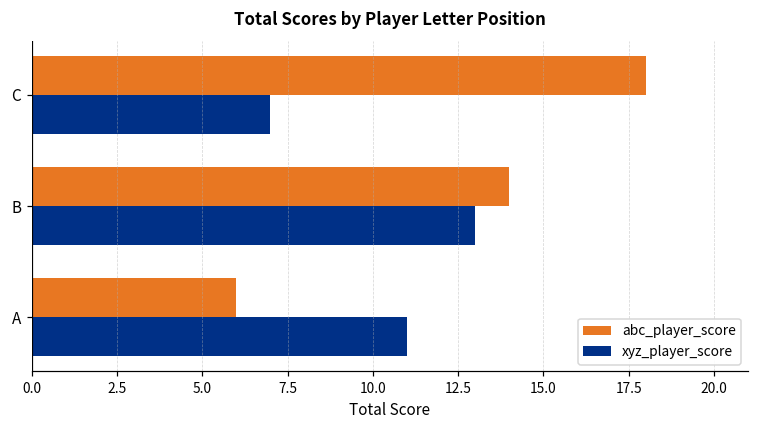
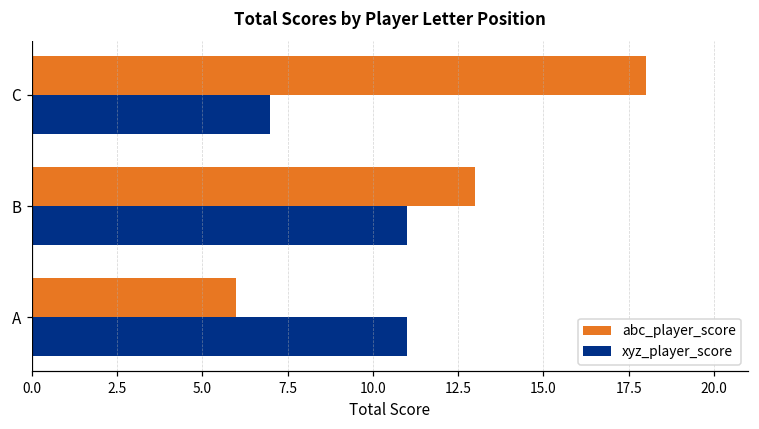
  {
    "abc_player_score": {
      "C": 18,
-     "B": 14,
+     "B": 13,
      "A": 6
    },
    "xyz_player_score": {
      "C": 7,
-     "B": 13,
+     "B": 11,
      "A": 11
    }
  }
